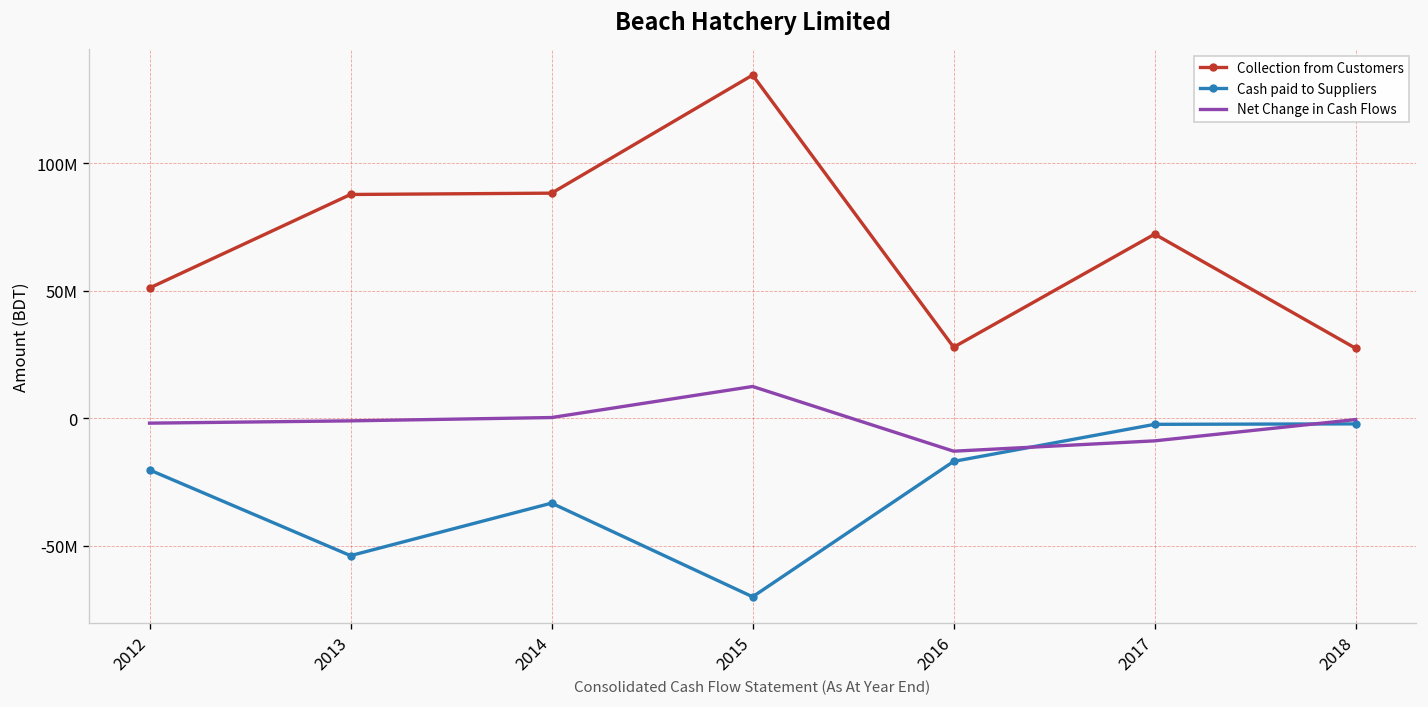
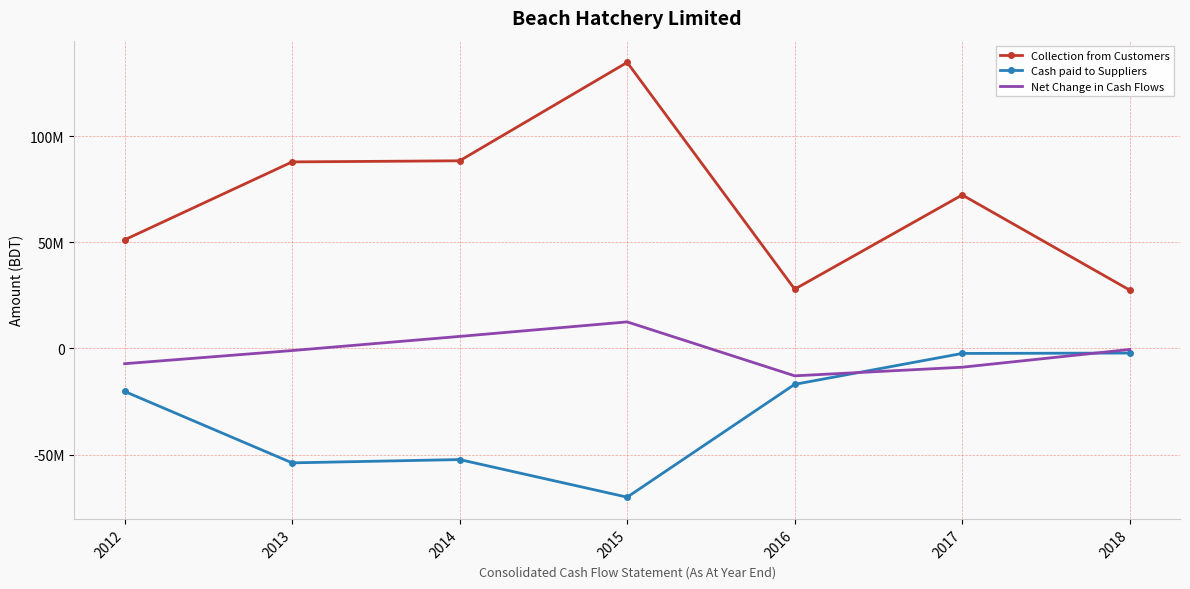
  {
    "Collection from Customers": {
      "2012": 51000000,
      "2013": 88000000,
      "2014": 88000000,
      "2015": 135000000,
      "2016": 28000000,
      "2017": 72000000,
      "2018": 27000000
    },
    "Cash paid to Suppliers": {
      "2012": -20000000,
      "2013": -54000000,
-     "2014": -33000000,
+     "2014": -52000000,
      "2015": -70000000,
      "2016": -17000000,
      "2017": -2000000,
      "2018": -2000000
    },
    "Net Change in Cash Flows": {
-     "2012": -2000000,
+     "2012": -7000000,
      "2013": -1000000,
-     "2014": 0,
+     "2014": 6000000,
      "2015": 13000000,
      "2016": -13000000,
      "2017": -9000000,
      "2018": 0
    }
  }
